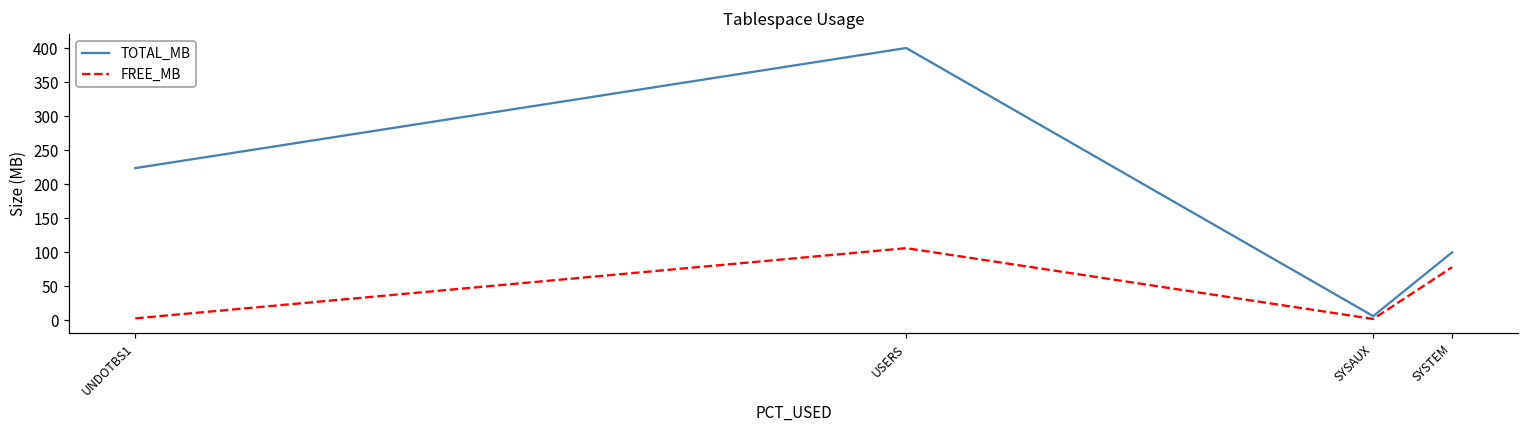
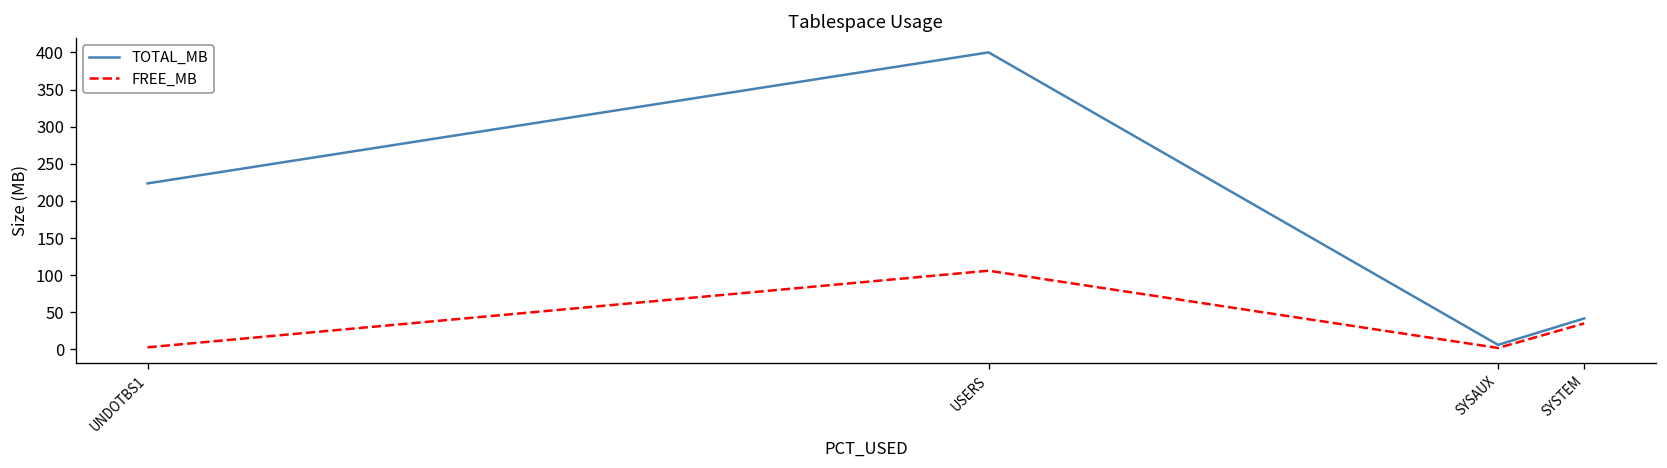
  {
    "TOTAL_MB": {
      "UNDOTBS1": 220,
      "USERS": 400,
      "SYSAUX": 10,
-     "SYSTEM": 100
+     "SYSTEM": 40
    },
    "FREE_MB": {
      "UNDOTBS1": 0,
      "USERS": 110,
      "SYSAUX": 0,
-     "SYSTEM": 80
+     "SYSTEM": 40
    }
  }
